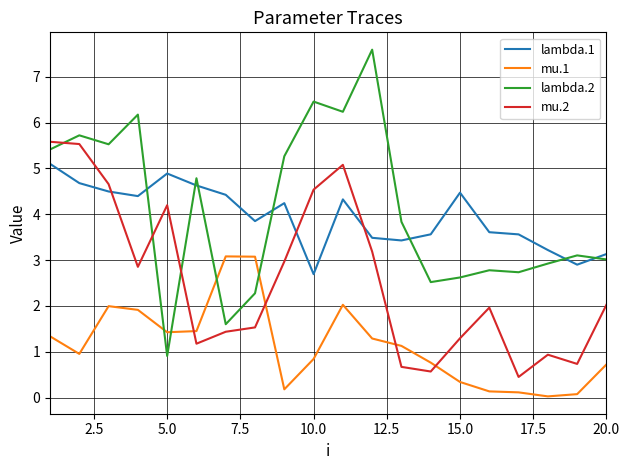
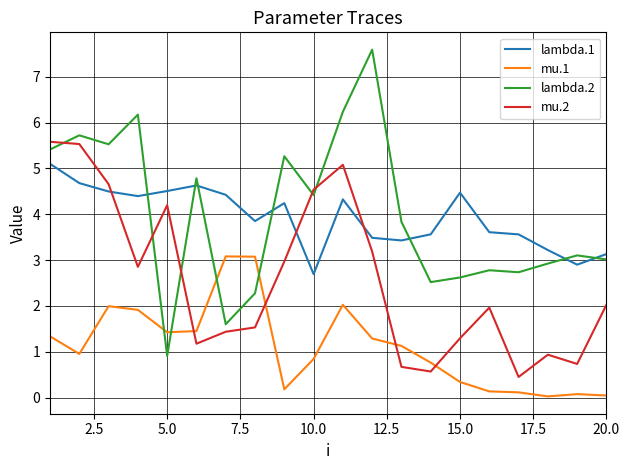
  {
    "lambda.1": {
-     "5.0": 4.9,
+     "5.0": 4.5,
      "10.0": 2.7,
      "15.0": 4.5,
      "20.0": 3.1
    },
    "mu.1": {
      "5.0": 1.4,
      "10.0": 0.8,
      "15.0": 0.3,
-     "20.0": 0.7
+     "20.0": 0.0
    },
    "lambda.2": {
      "5.0": 0.9,
-     "10.0": 6.5,
+     "10.0": 4.4,
      "15.0": 2.6,
      "20.0": 3.0
    },
    "mu.2": {
      "5.0": 4.2,
      "10.0": 4.5,
      "15.0": 1.3,
      "20.0": 2.0
    }
  }
